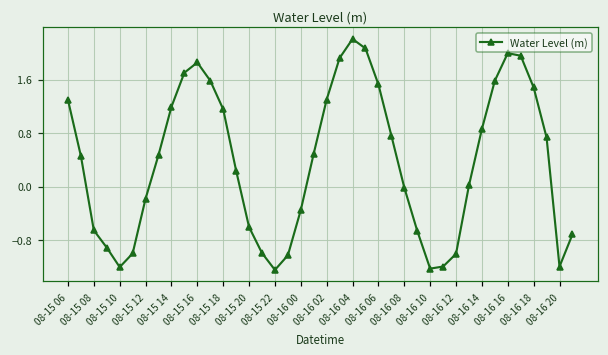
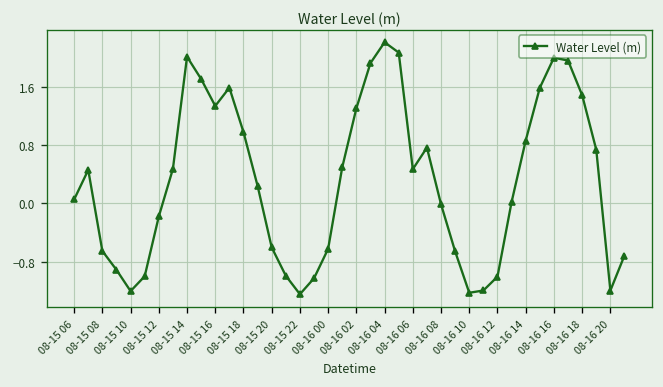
  {
-   "08-15 06": 1.3,
+   "08-15 06": 0.1,
    "08-15 08": -0.7,
    "08-15 10": -1.2,
    "08-15 12": -0.2,
-   "08-15 14": 1.2,
-   "08-15 16": 1.9,
-   "08-15 18": 1.2,
+   "08-15 14": 2.0,
+   "08-15 16": 1.3,
+   "08-15 18": 1.0,
    "08-15 20": -0.6,
    "08-15 22": -1.2,
-   "08-16 00": -0.3,
+   "08-16 00": -0.6,
    "08-16 02": 1.3,
    "08-16 04": 2.2,
-   "08-16 06": 1.5,
+   "08-16 06": 0.5,
    "08-16 08": 0.0,
    "08-16 10": -1.2,
    "08-16 12": -1.0,
    "08-16 14": 0.9,
    "08-16 18": 1.5,
    "08-16 20": -1.2
  }
